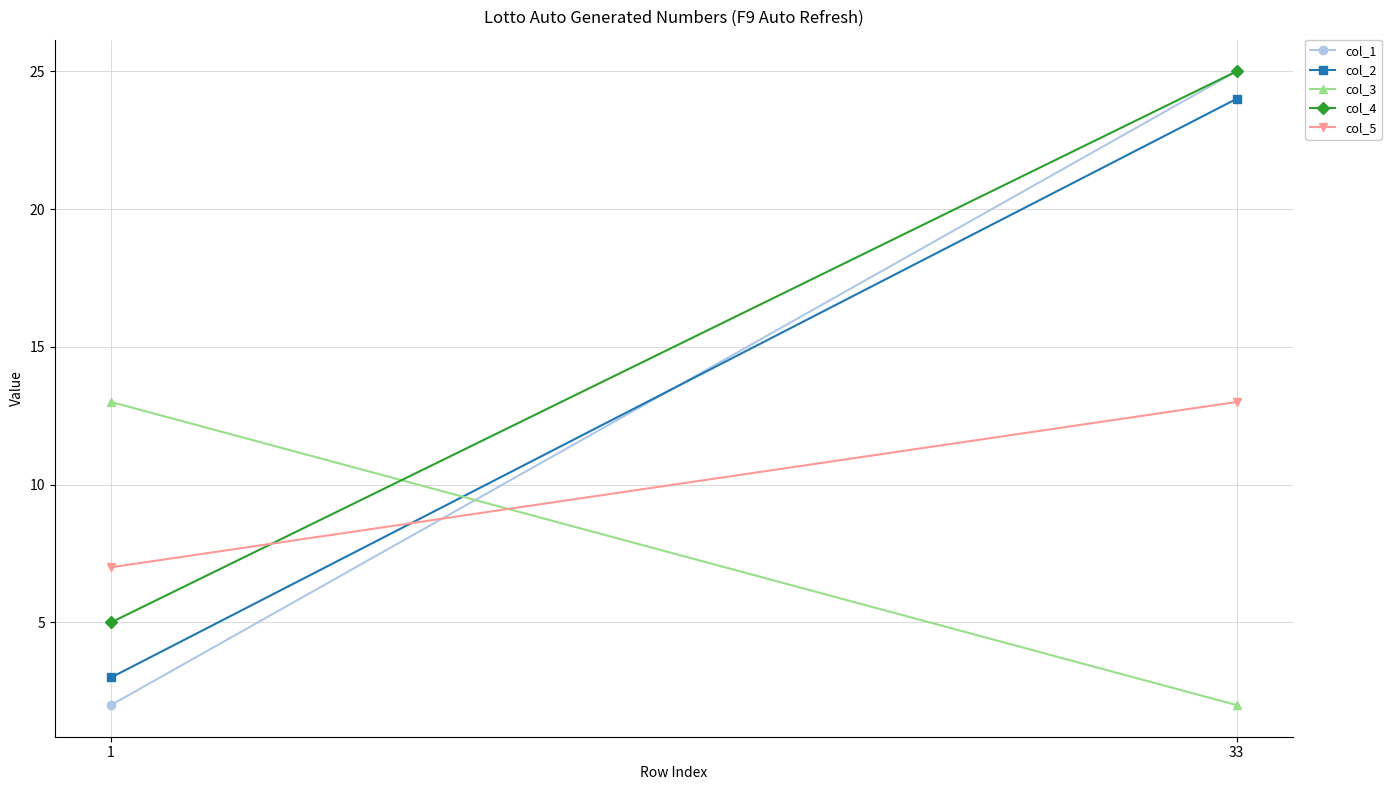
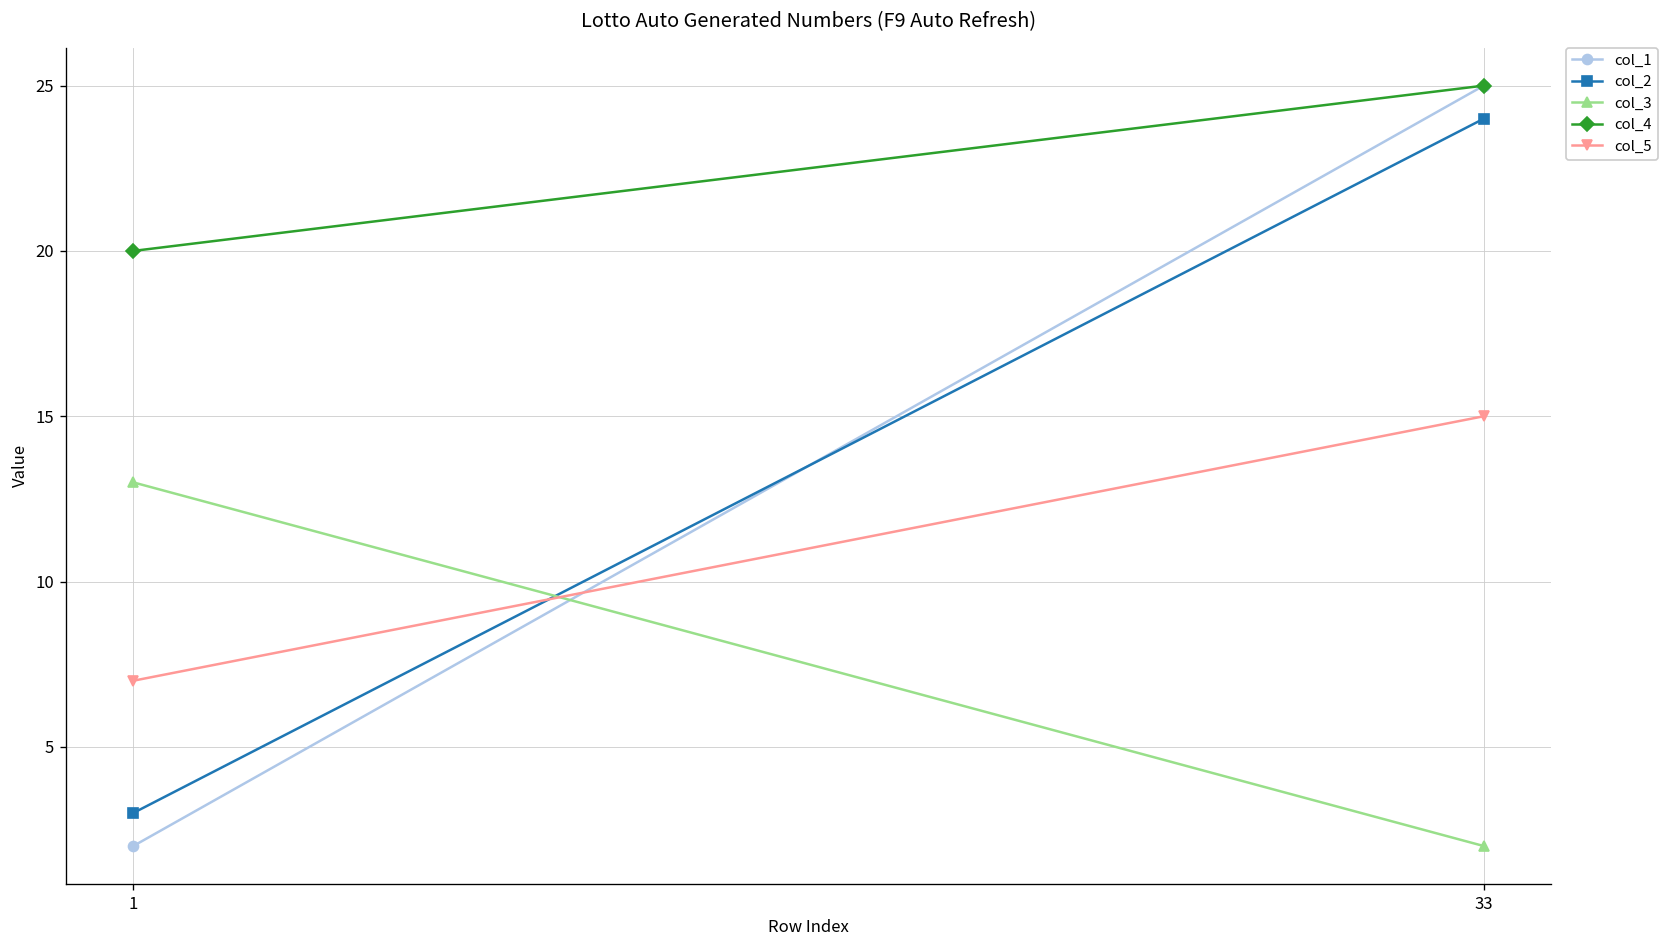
  {
    "col_1": {
      "1": 2
    },
    "col_2": {
      "1": 3,
      "33": 24
    },
    "col_3": {
      "1": 13,
      "33": 2
    },
    "col_4": {
-     "1": 5
+     "1": 20
    },
    "col_5": {
      "1": 7,
-     "33": 13
+     "33": 15
    }
  }
